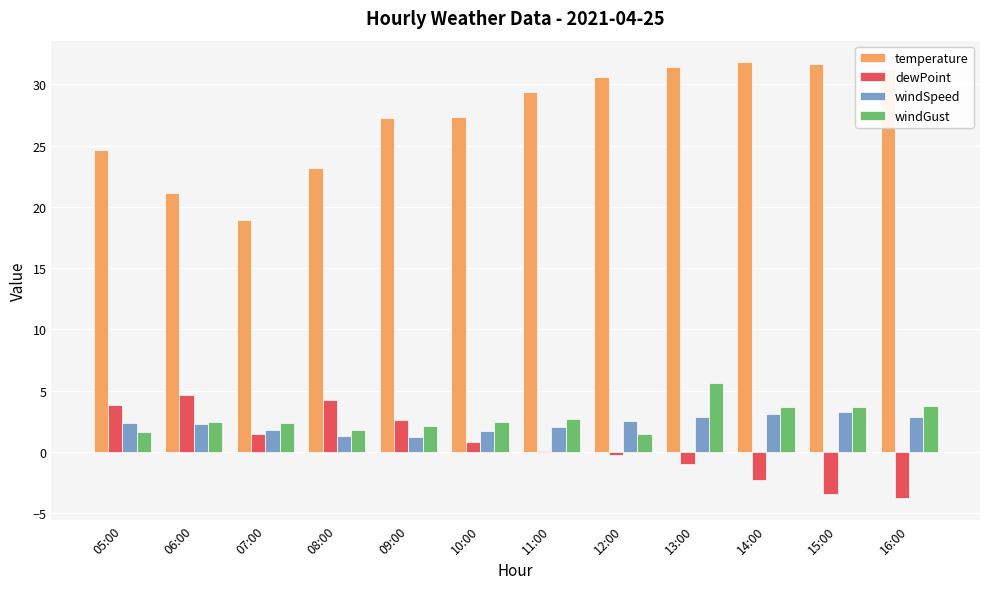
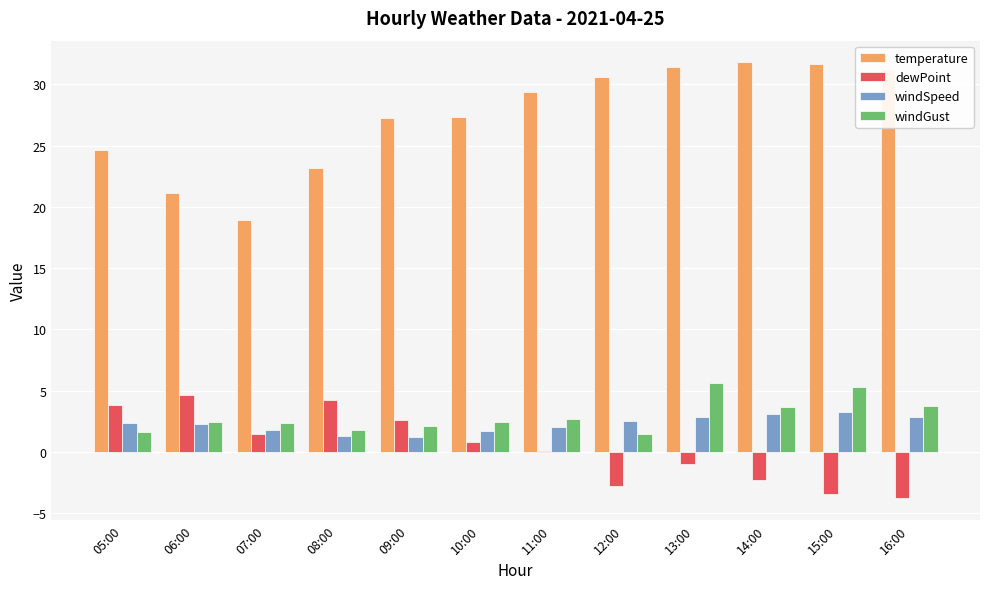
  {
    "temperature": {
      "05:00": 24.6,
      "06:00": 21.1,
      "07:00": 19.0,
      "08:00": 23.2,
      "09:00": 27.2,
      "10:00": 27.4,
      "11:00": 29.3,
      "12:00": 30.6,
      "13:00": 31.4,
      "14:00": 31.8,
      "15:00": 31.6
    },
    "dewPoint": {
      "05:00": 3.8,
      "06:00": 4.6,
      "07:00": 1.5,
      "08:00": 4.3,
      "09:00": 2.6,
      "10:00": 0.9,
-     "12:00": -0.3,
+     "12:00": -2.8,
      "13:00": -1.0,
      "14:00": -2.3,
      "15:00": -3.4,
      "16:00": -3.8
    },
    "windSpeed": {
      "05:00": 2.4,
      "06:00": 2.3,
      "07:00": 1.8,
      "08:00": 1.3,
      "09:00": 1.3,
      "10:00": 1.7,
      "11:00": 2.1,
      "12:00": 2.5,
      "13:00": 2.9,
      "14:00": 3.1,
      "15:00": 3.2,
      "16:00": 2.8
    },
    "windGust": {
      "05:00": 1.6,
      "06:00": 2.4,
      "07:00": 2.4,
      "08:00": 1.8,
      "09:00": 2.1,
      "10:00": 2.5,
      "11:00": 2.7,
      "12:00": 1.5,
      "13:00": 5.6,
      "14:00": 3.7,
-     "15:00": 3.7,
+     "15:00": 5.3,
      "16:00": 3.8
    }
  }
